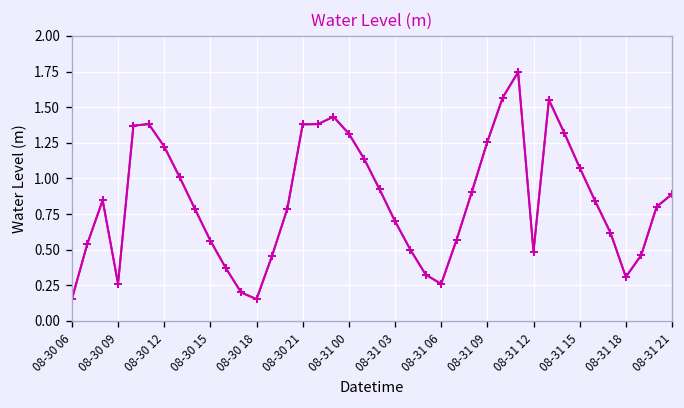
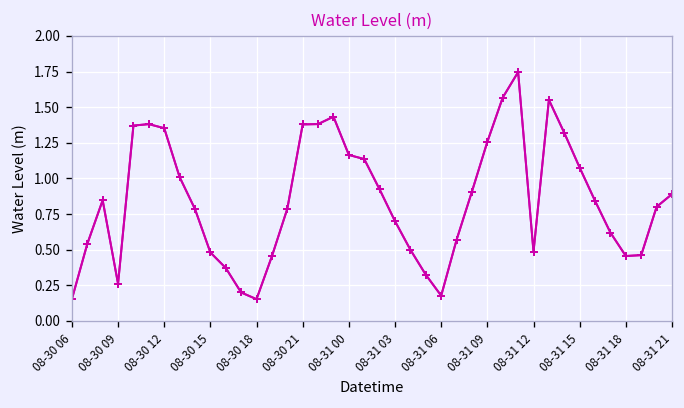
  {
    "08-30 06": 0.15,
    "08-30 09": 0.26,
-   "08-30 12": 1.22,
-   "08-30 15": 0.56,
+   "08-30 12": 1.35,
+   "08-30 15": 0.48,
    "08-30 18": 0.15,
    "08-30 21": 1.38,
-   "08-31 00": 1.31,
+   "08-31 00": 1.16,
    "08-31 03": 0.70,
-   "08-31 06": 0.26,
+   "08-31 06": 0.18,
    "08-31 09": 1.26,
    "08-31 12": 0.48,
    "08-31 15": 1.08,
-   "08-31 18": 0.31,
+   "08-31 18": 0.46,
    "08-31 21": 0.89
  }
